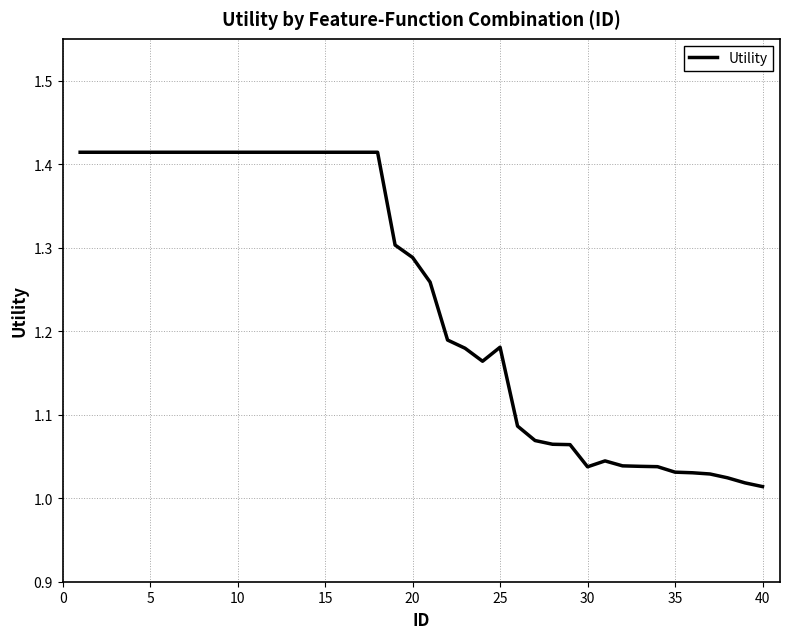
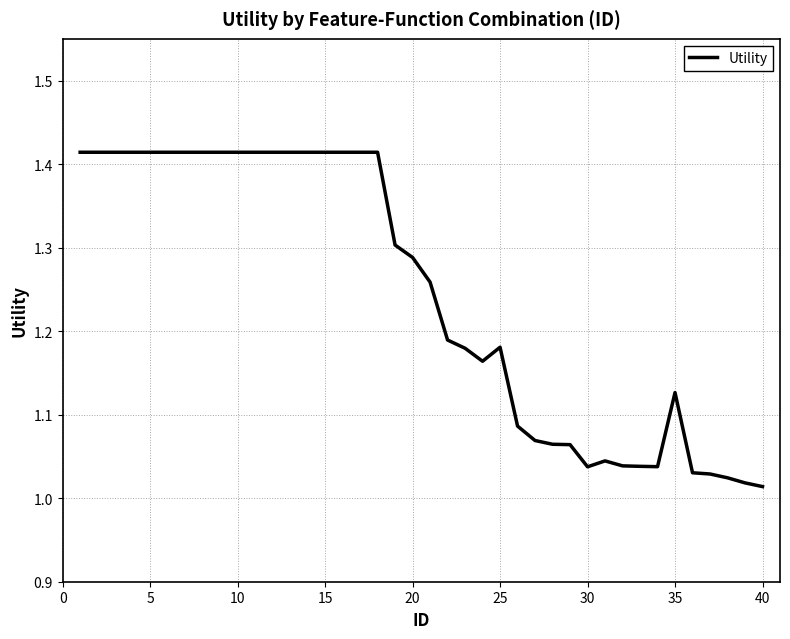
  {
    "5": 1.41,
    "10": 1.41,
    "15": 1.41,
    "20": 1.29,
    "25": 1.18,
    "30": 1.04,
-   "35": 1.03,
+   "35": 1.13,
    "40": 1.01
  }
